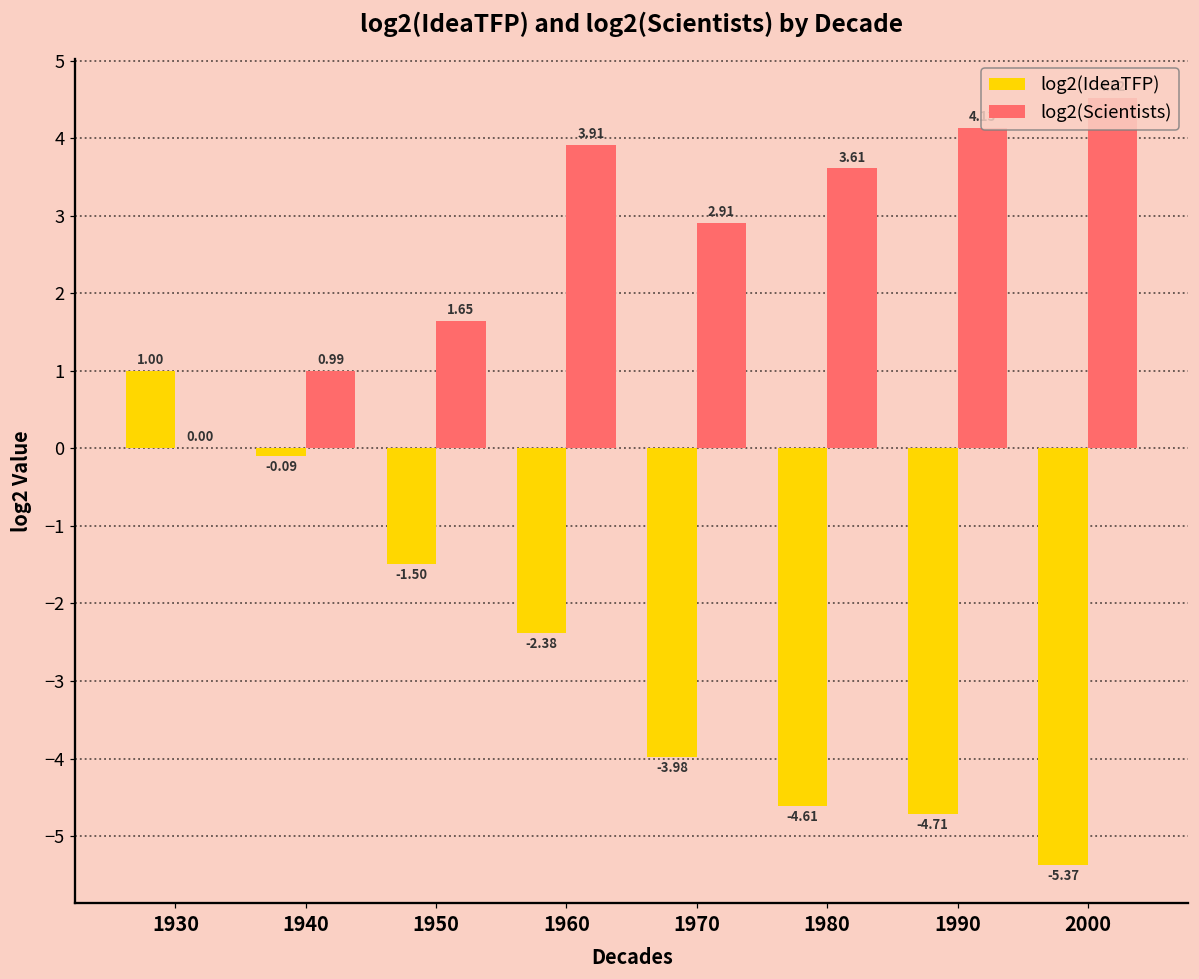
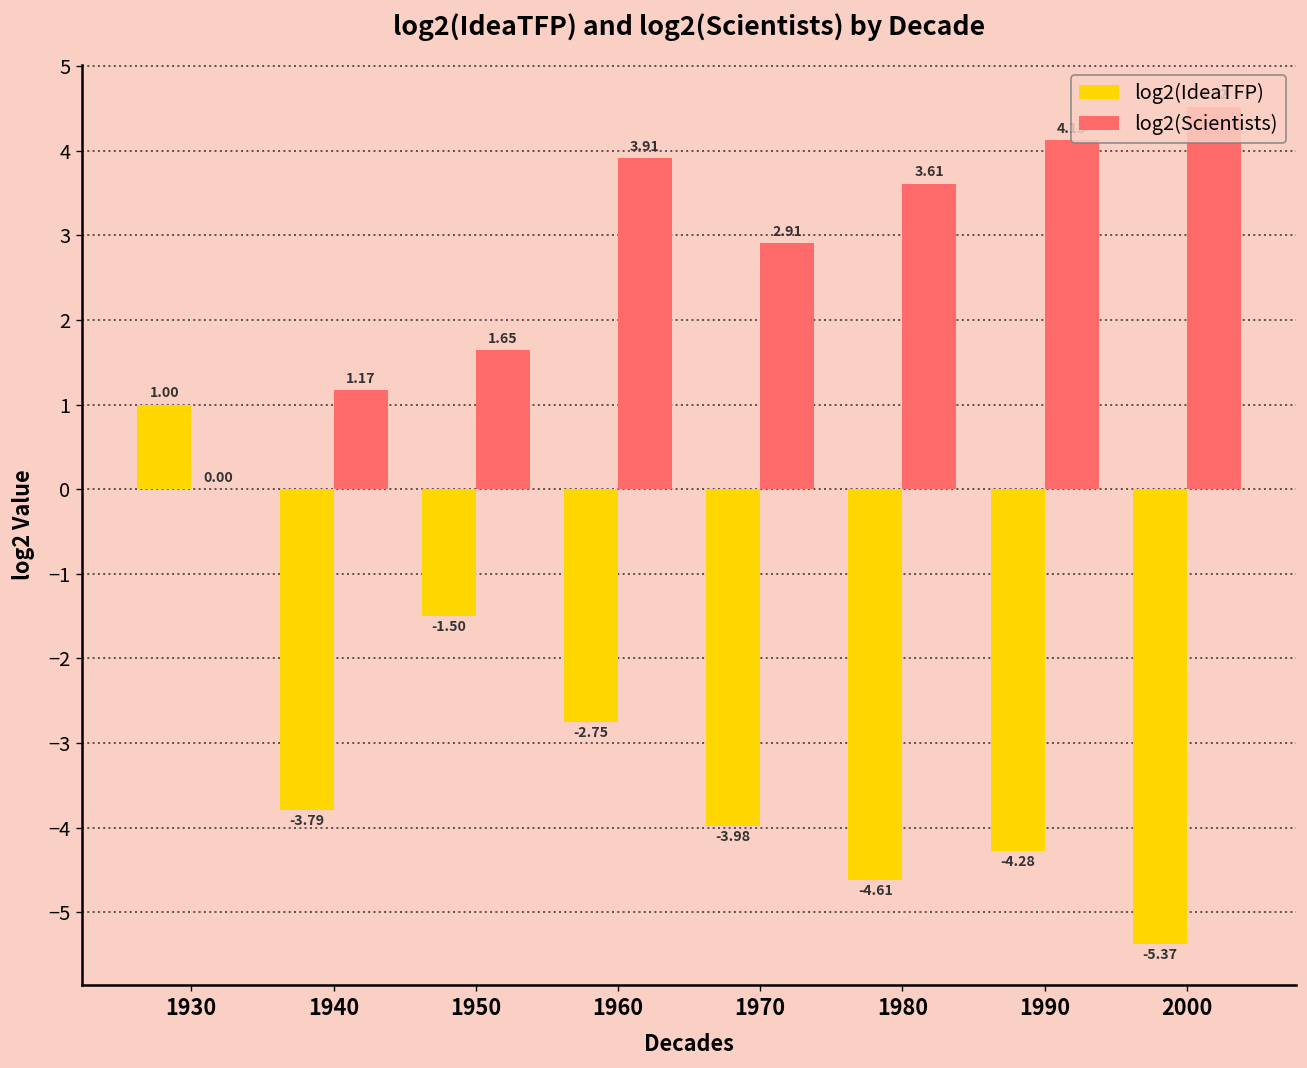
  {
    "log2(IdeaTFP)": {
      "1930": 1.00,
-     "1940": -0.09,
+     "1940": -3.79,
      "1950": -1.50,
-     "1960": -2.38,
+     "1960": -2.75,
      "1970": -3.98,
      "1980": -4.61,
-     "1990": -4.71,
+     "1990": -4.28,
      "2000": -5.37
    },
    "log2(Scientists)": {
      "1930": 0.00,
-     "1940": 0.99,
+     "1940": 1.17,
      "1950": 1.65,
      "1960": 3.91,
      "1970": 2.91,
      "1980": 3.61
    }
  }
